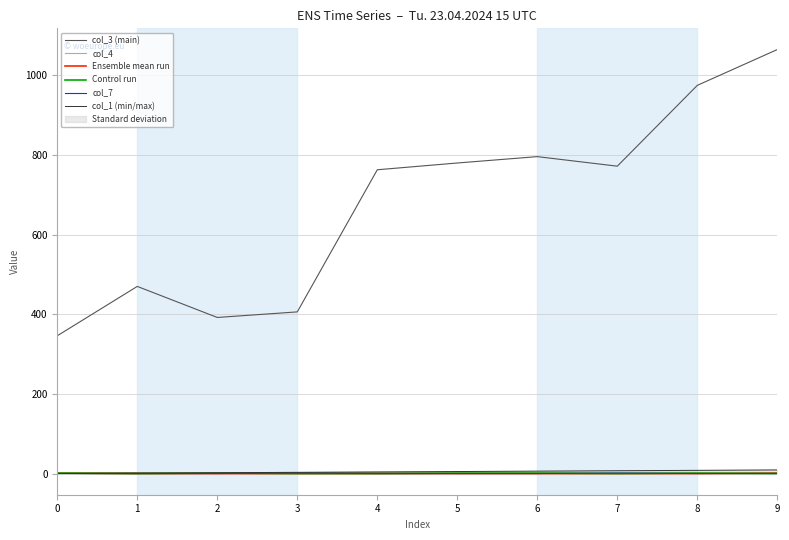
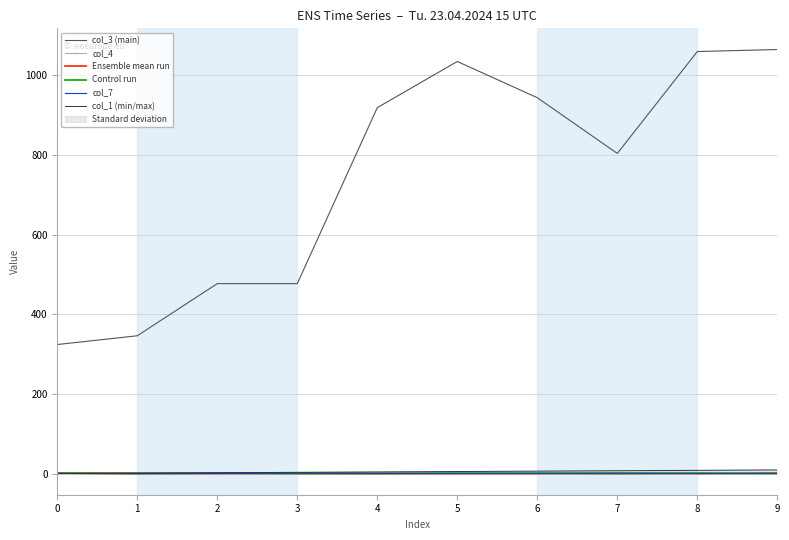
  {
    "col_3 (main)": {
-     "0": 350,
-     "1": 470,
-     "2": 390,
-     "3": 410,
-     "4": 760,
-     "5": 780,
-     "6": 800,
-     "7": 770,
-     "8": 980,
+     "0": 320,
+     "1": 350,
+     "2": 480,
+     "3": 480,
+     "4": 920,
+     "5": 1040,
+     "6": 940,
+     "7": 800,
+     "8": 1060,
      "9": 1070
    }
  }
